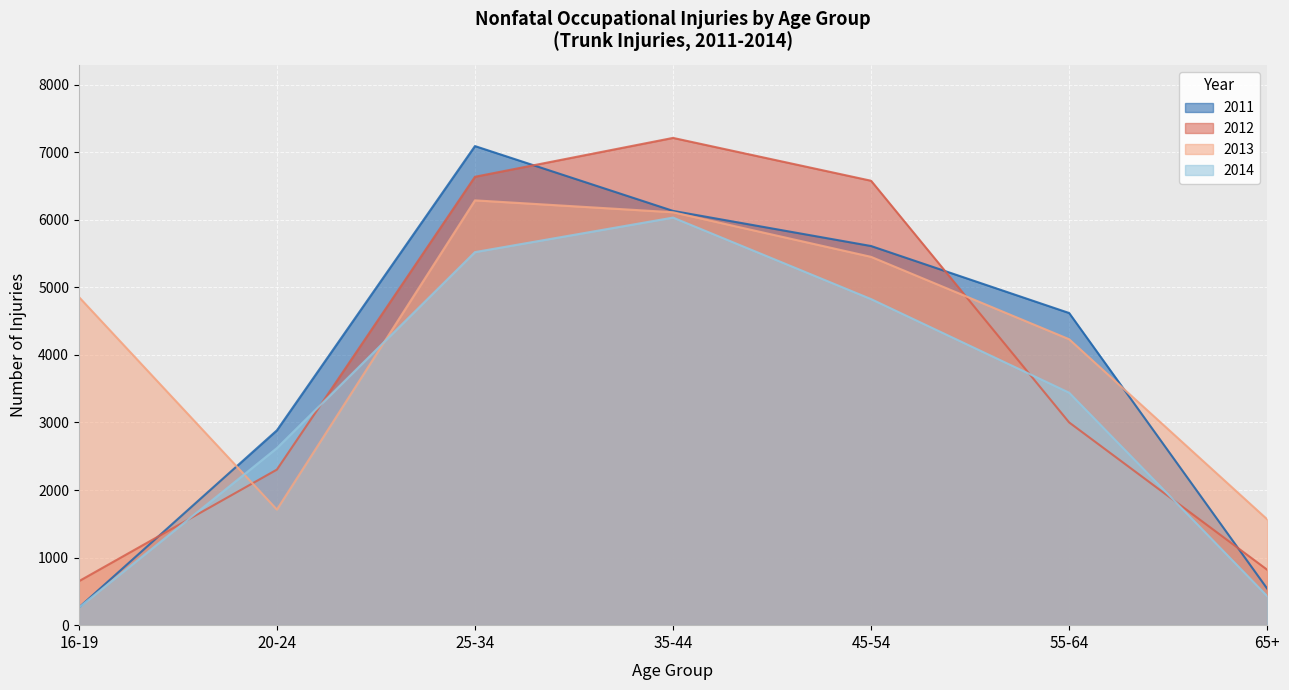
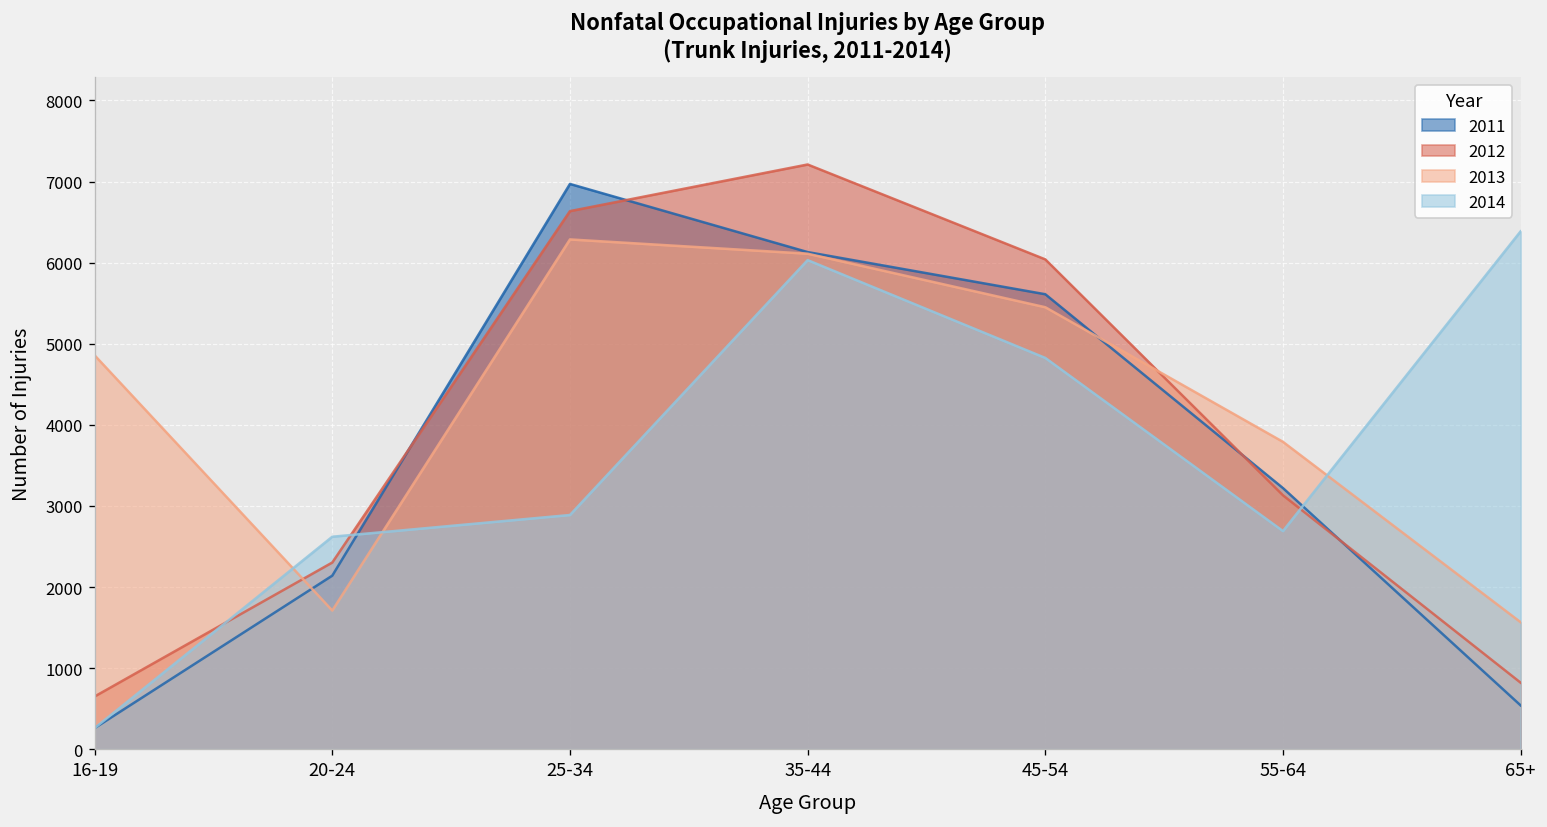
  {
    "2011": {
-     "20-24": 2900,
-     "25-34": 7100,
+     "20-24": 2100,
+     "25-34": 7000,
      "45-54": 5600,
-     "55-64": 4600,
+     "55-64": 3200,
      "65+": 500
    },
    "2012": {
      "16-19": 700,
      "20-24": 2300,
      "25-34": 6600,
      "35-44": 7200,
-     "45-54": 6600,
-     "55-64": 3000,
+     "45-54": 6000,
+     "55-64": 3100,
      "65+": 800
    },
    "2013": {
      "16-19": 4900,
      "20-24": 1700,
      "25-34": 6300,
      "45-54": 5500,
-     "55-64": 4200,
+     "55-64": 3800,
      "65+": 1600
    },
    "2014": {
      "20-24": 2600,
-     "25-34": 5500,
+     "25-34": 2900,
      "35-44": 6000,
      "45-54": 4800,
-     "55-64": 3400,
-     "65+": 400
+     "55-64": 2700,
+     "65+": 6400
    }
  }
